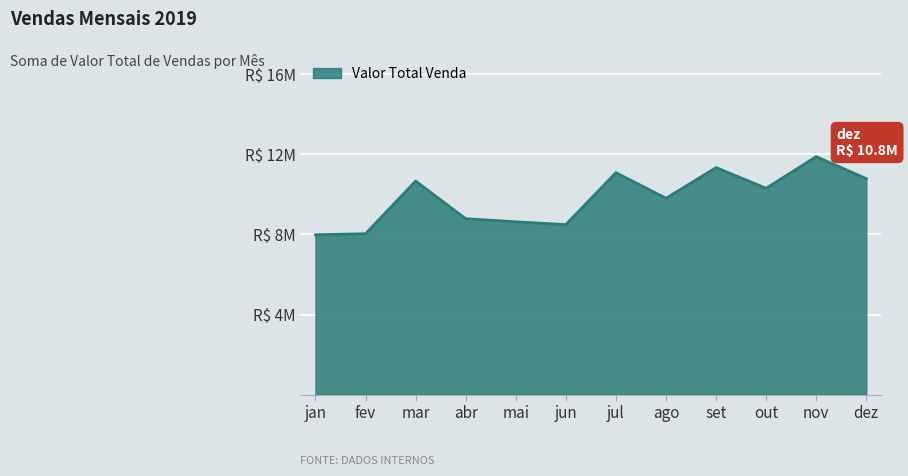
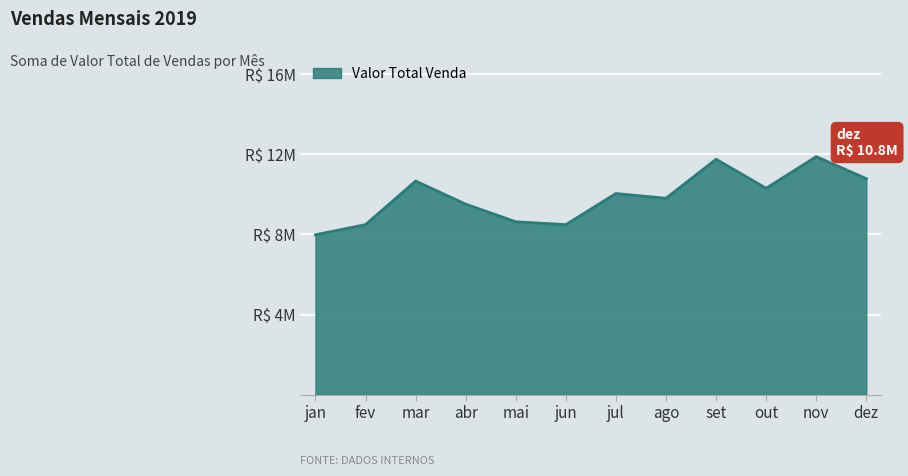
  {
    "jan": "R$ 8000000",
-   "fev": "R$ 8000000",
+   "fev": "R$ 8500000",
    "mar": "R$ 10700000",
-   "abr": "R$ 8800000",
+   "abr": "R$ 9500000",
    "mai": "R$ 8600000",
    "jun": "R$ 8500000",
-   "jul": "R$ 11100000",
+   "jul": "R$ 10000000",
    "ago": "R$ 9800000",
-   "set": "R$ 11300000",
+   "set": "R$ 11800000",
    "out": "R$ 10300000"
  }
